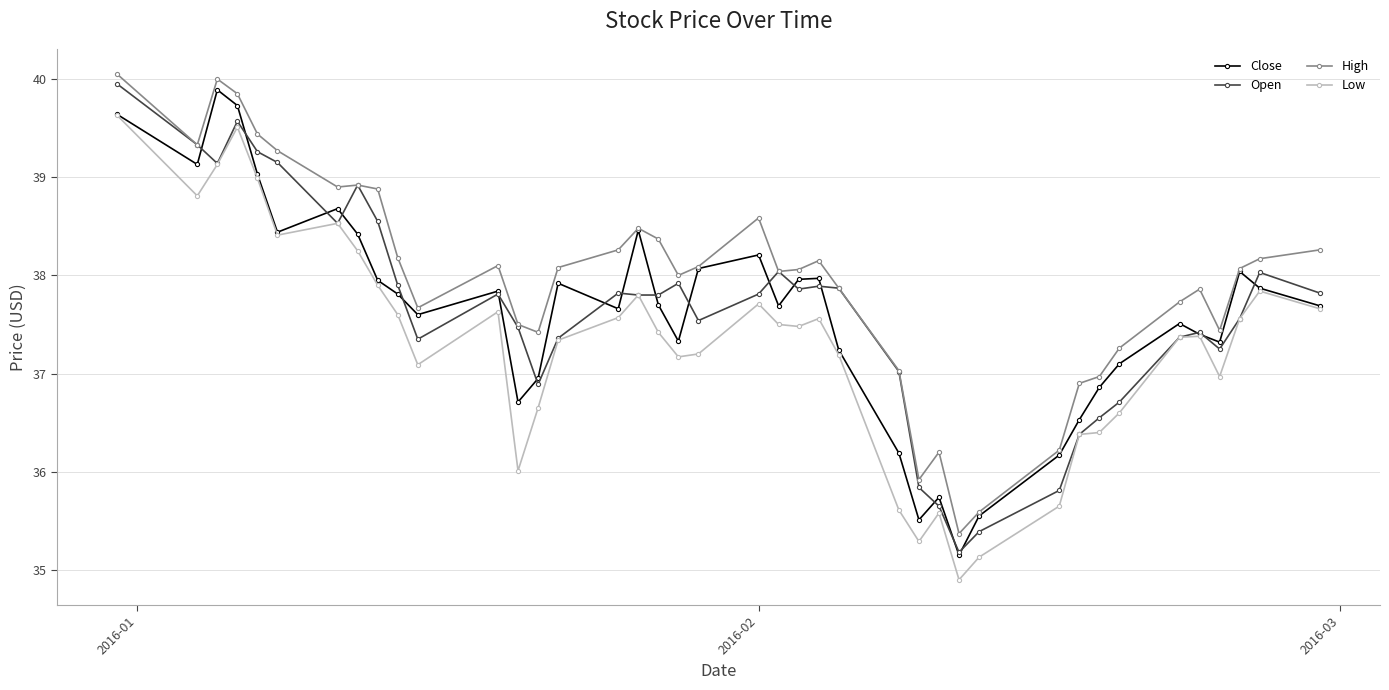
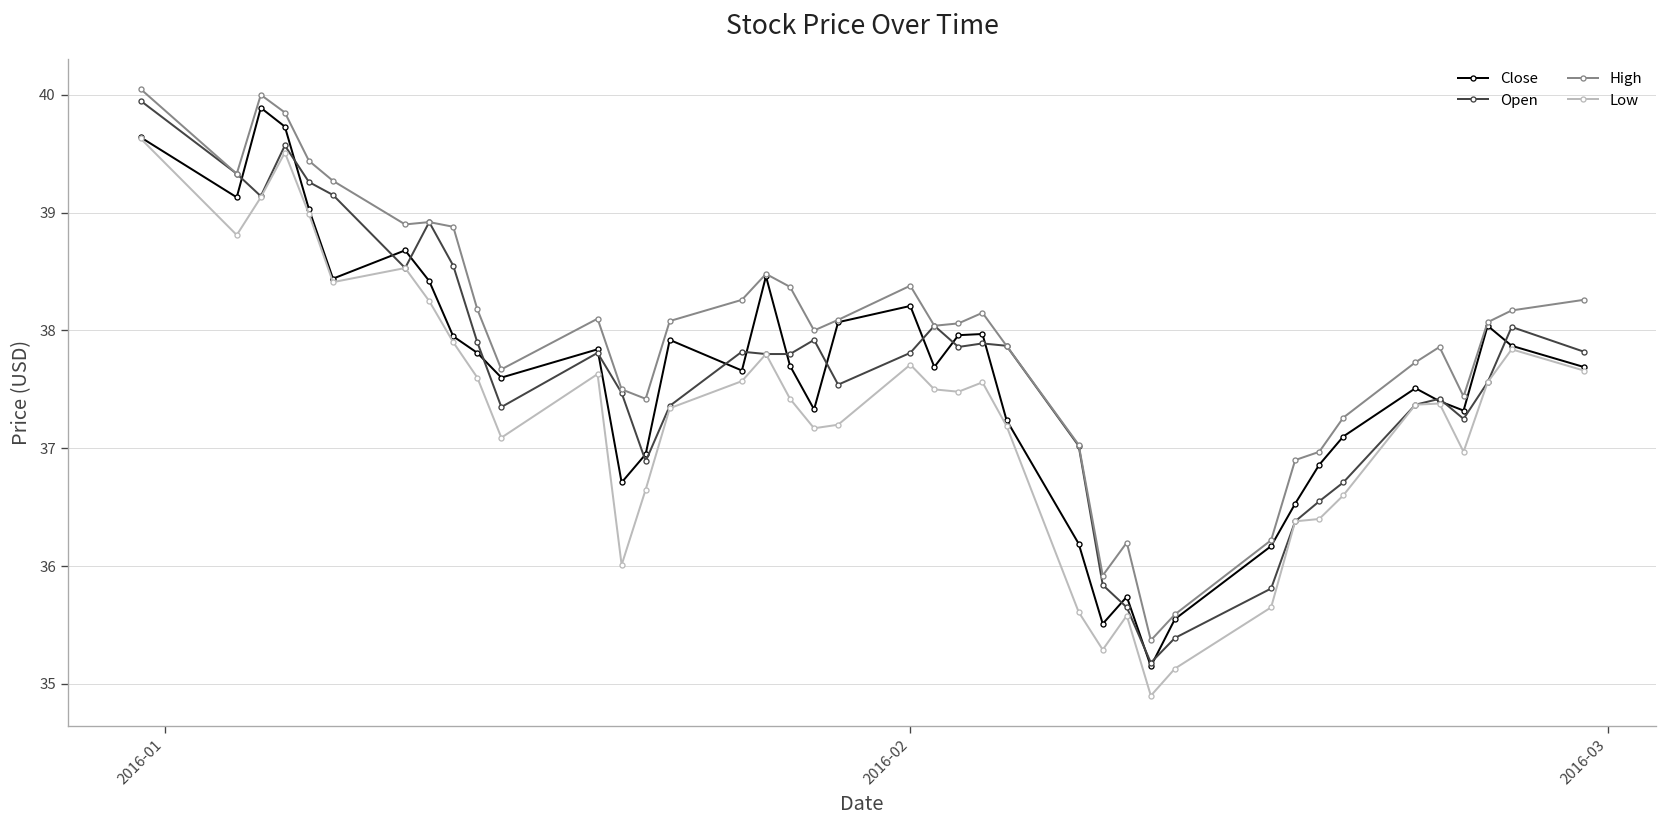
  {
    "Close": {
      "2016-02": 38.2
    },
    "Open": {
      "2016-02": 37.8
    },
    "High": {
-     "2016-02": 38.6
+     "2016-02": 38.4
    },
    "Low": {
      "2016-02": 37.7
    }
  }
